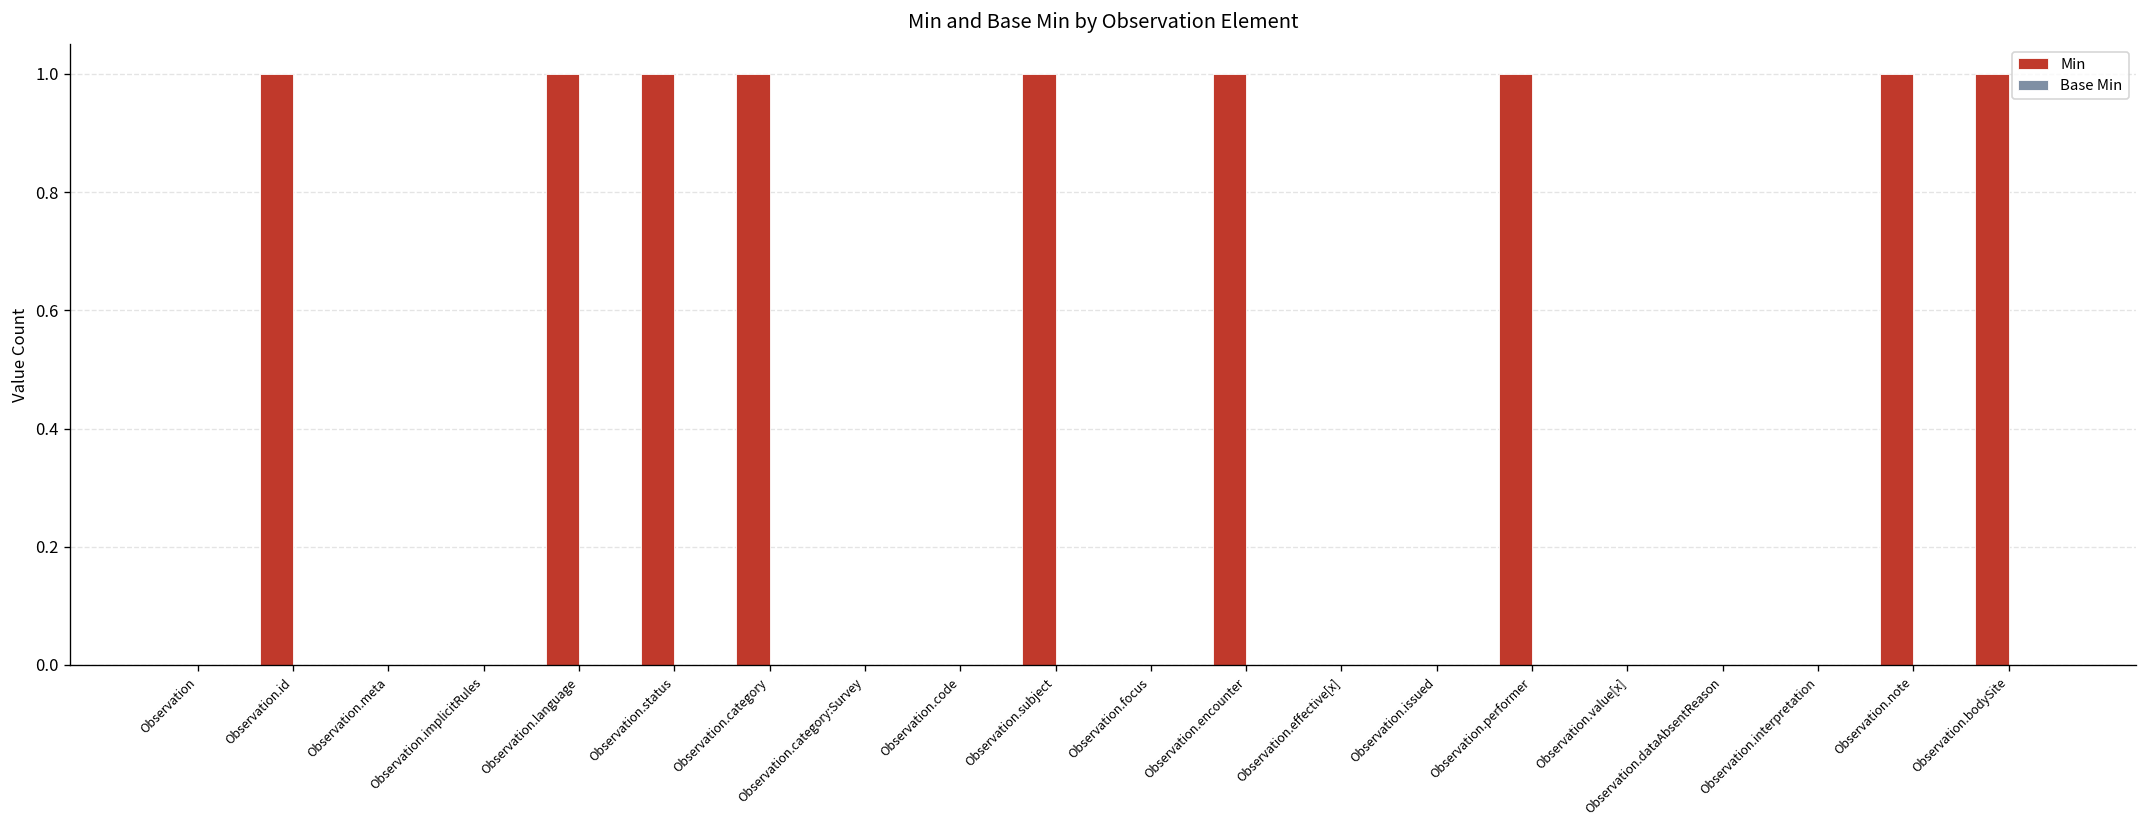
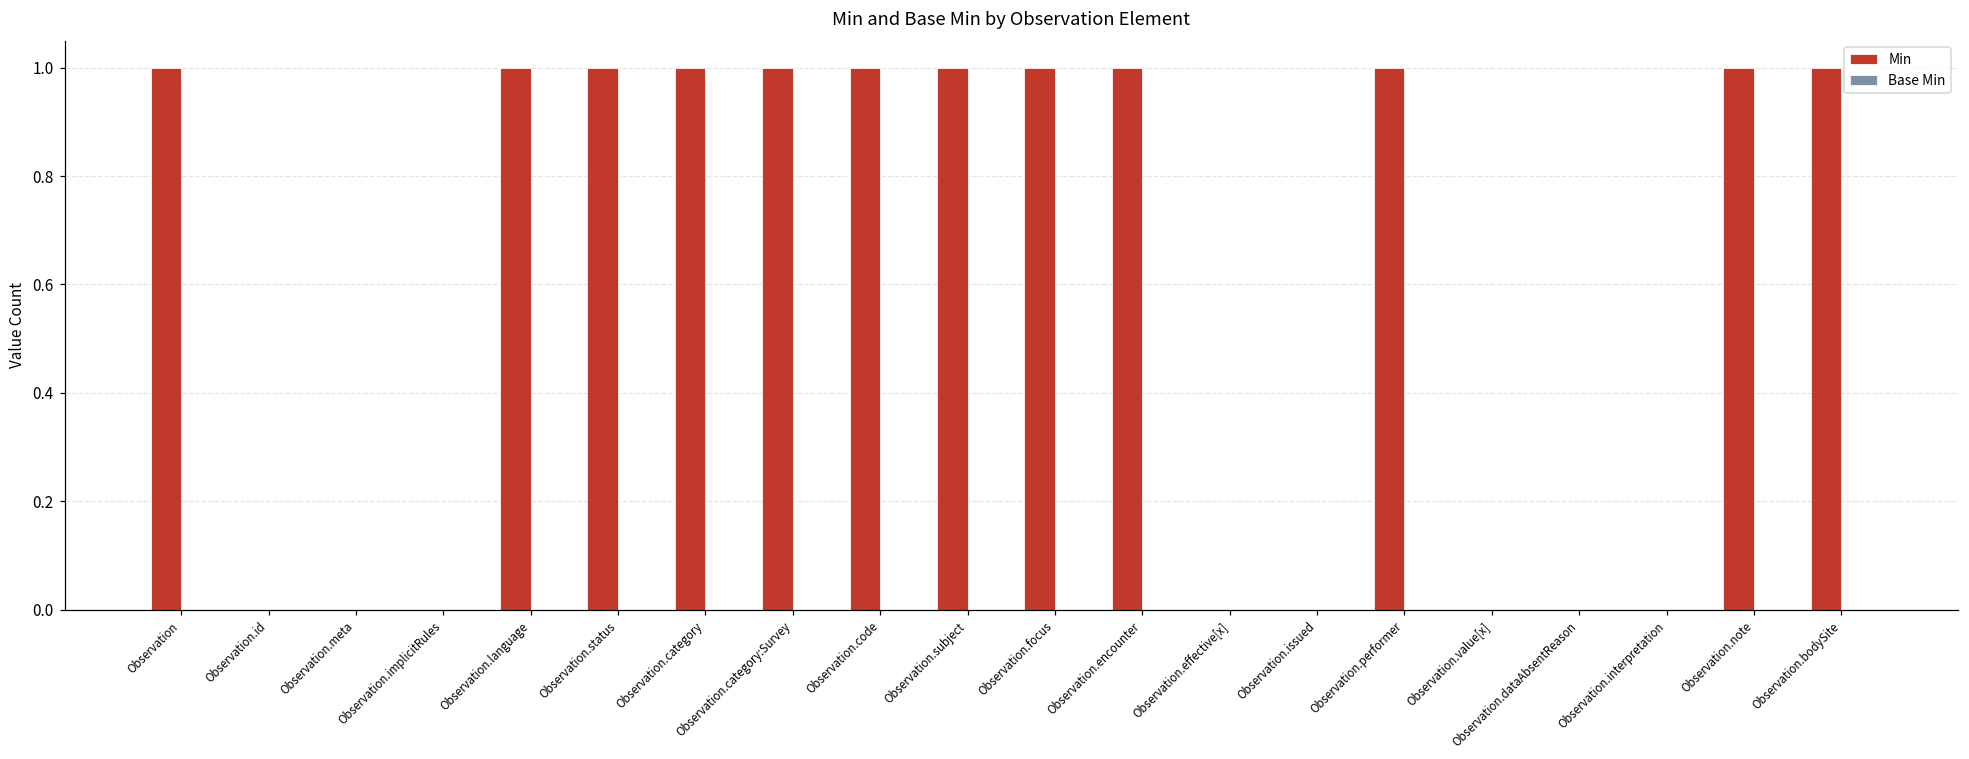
  {
    "Min": {
-     "Observation": 0,
-     "Observation.id": 1,
+     "Observation": 1,
+     "Observation.id": 0,
      "Observation.meta": 0,
      "Observation.implicitRules": 0,
      "Observation.language": 1,
      "Observation.status": 1,
      "Observation.category": 1,
-     "Observation.category:Survey": 0,
-     "Observation.code": 0,
+     "Observation.category:Survey": 1,
+     "Observation.code": 1,
      "Observation.subject": 1,
-     "Observation.focus": 0,
+     "Observation.focus": 1,
      "Observation.encounter": 1,
      "Observation.effective[x]": 0,
      "Observation.issued": 0,
      "Observation.performer": 1,
      "Observation.value[x]": 0,
      "Observation.dataAbsentReason": 0,
      "Observation.interpretation": 0,
      "Observation.note": 1,
      "Observation.bodySite": 1
    },
    "Base Min": {
      "Observation": 0,
      "Observation.id": 0,
      "Observation.meta": 0,
      "Observation.implicitRules": 0,
      "Observation.language": 0,
      "Observation.status": 0,
      "Observation.category": 0,
      "Observation.category:Survey": 0,
      "Observation.code": 0,
      "Observation.subject": 0,
      "Observation.focus": 0,
      "Observation.encounter": 0,
      "Observation.effective[x]": 0,
      "Observation.issued": 0,
      "Observation.performer": 0,
      "Observation.value[x]": 0,
      "Observation.dataAbsentReason": 0,
      "Observation.interpretation": 0,
      "Observation.note": 0,
      "Observation.bodySite": 0
    }
  }
